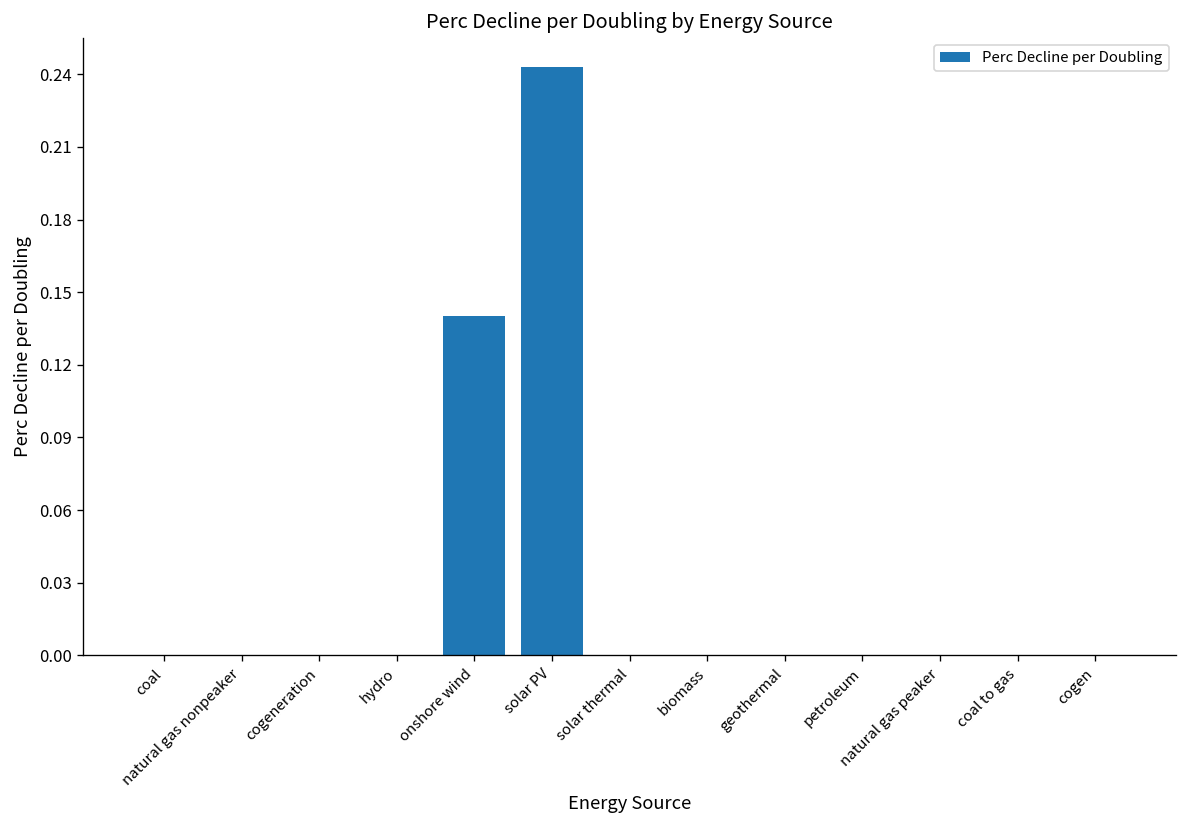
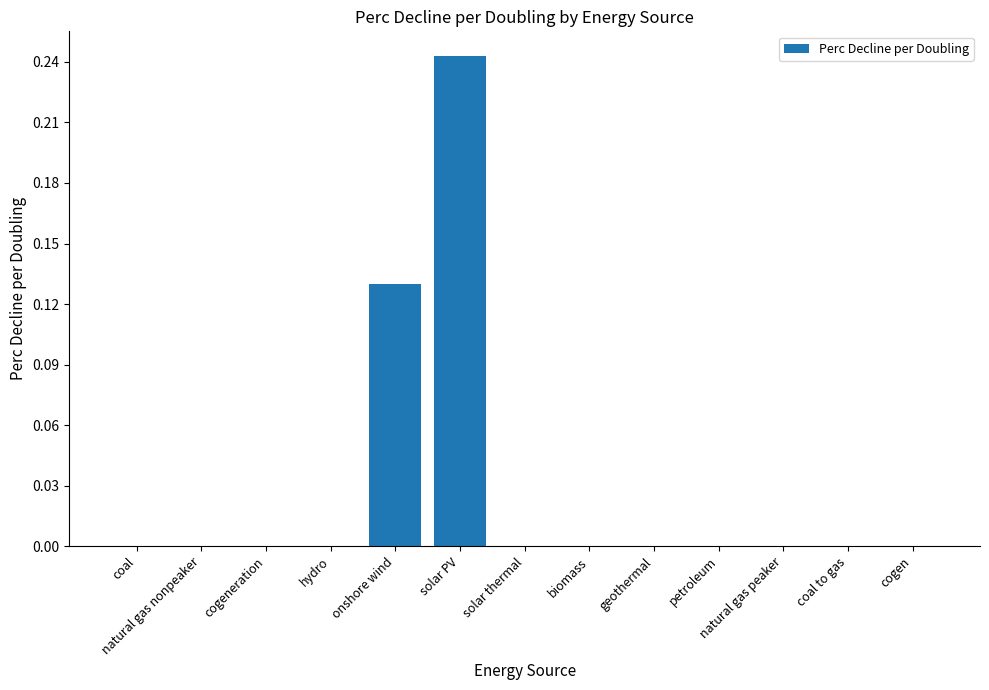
  {
    "coal": 0.00,
    "natural gas nonpeaker": 0.00,
    "cogeneration": 0.00,
    "hydro": 0.00,
-   "onshore wind": 0.14,
+   "onshore wind": 0.13,
    "solar PV": 0.243,
    "solar thermal": 0.00,
    "biomass": 0.00,
    "geothermal": 0.00,
    "petroleum": 0.00,
    "natural gas peaker": 0.00,
    "coal to gas": 0.00,
    "cogen": 0.00
  }
